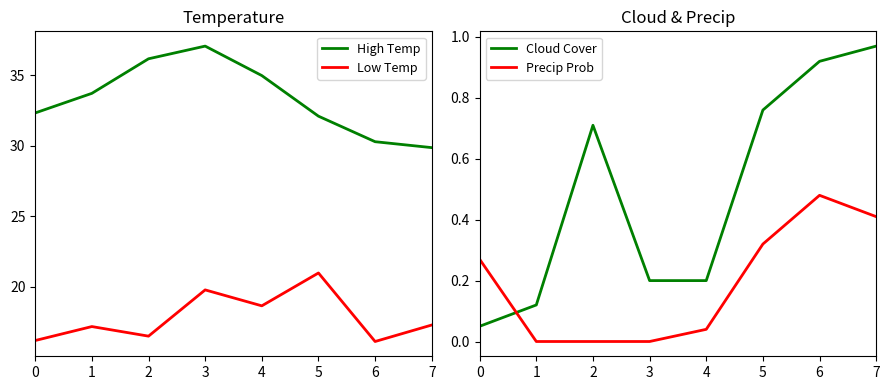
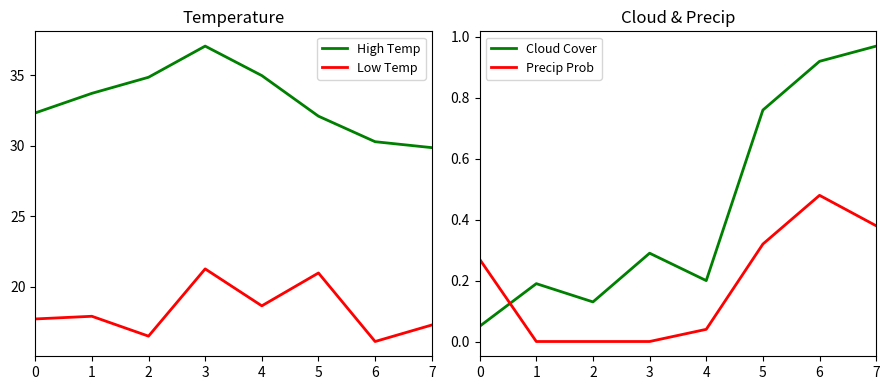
  {
    "Temperature": {
      "High Temp": {
        "0": 32.3,
        "1": 33.7,
-       "2": 36.2,
+       "2": 34.9,
        "3": 37.1,
        "4": 35.0,
        "5": 32.1,
        "6": 30.3,
        "7": 29.9
      },
      "Low Temp": {
-       "0": 16.2,
-       "1": 17.2,
+       "0": 17.7,
+       "1": 17.9,
        "2": 16.5,
-       "3": 19.8,
+       "3": 21.3,
        "4": 18.7,
        "5": 21.0,
        "6": 16.1,
        "7": 17.3
      }
    },
    "Cloud & Precip": {
      "Cloud Cover": {
        "0": 0.05,
-       "1": 0.12,
-       "2": 0.71,
-       "3": 0.20,
+       "1": 0.19,
+       "2": 0.13,
+       "3": 0.29,
        "4": 0.20,
        "5": 0.76,
        "6": 0.92,
        "7": 0.97
      },
      "Precip Prob": {
        "0": 0.27,
        "1": 0.00,
        "2": 0.00,
        "3": 0.00,
        "4": 0.04,
        "5": 0.32,
        "6": 0.48,
-       "7": 0.41
+       "7": 0.38
      }
    }
  }
